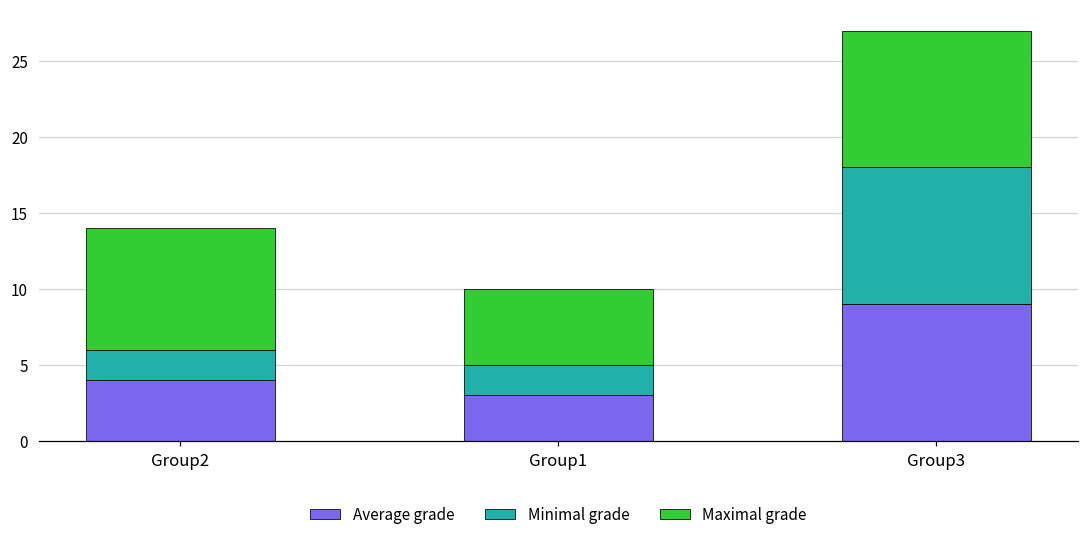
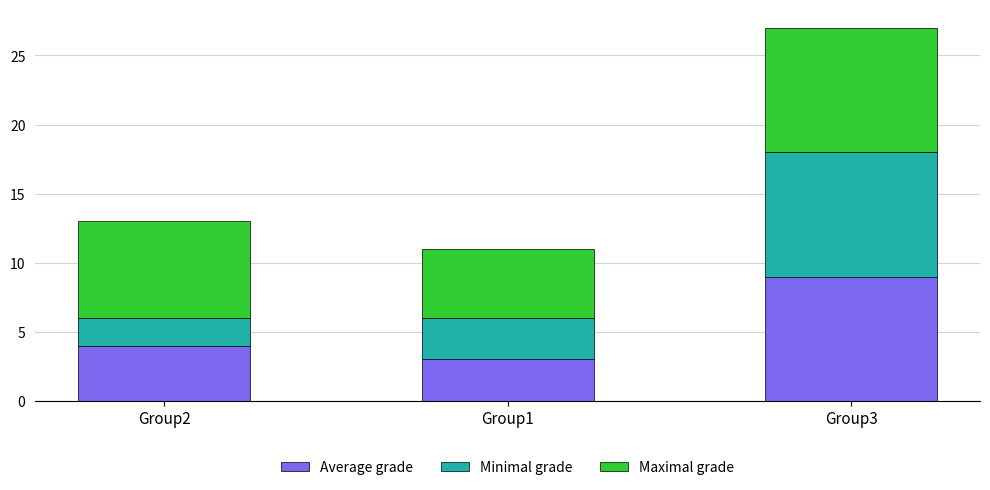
  {
    "Average grade": {
      "Group2": 4,
      "Group1": 3,
      "Group3": 9
    },
    "Minimal grade": {
      "Group2": 2,
-     "Group1": 2,
+     "Group1": 3,
      "Group3": 9
    },
    "Maximal grade": {
-     "Group2": 8,
+     "Group2": 7,
      "Group1": 5,
      "Group3": 9
    }
  }
